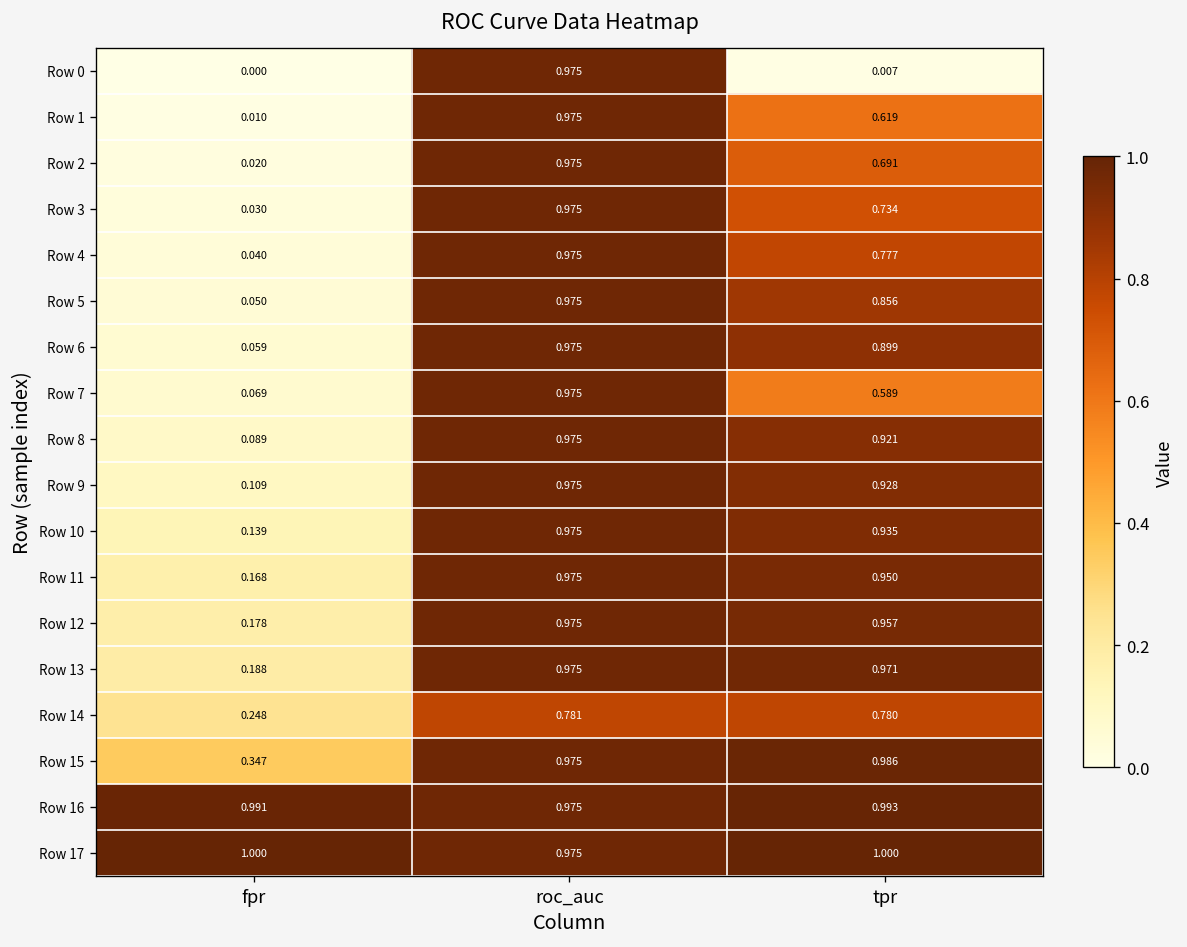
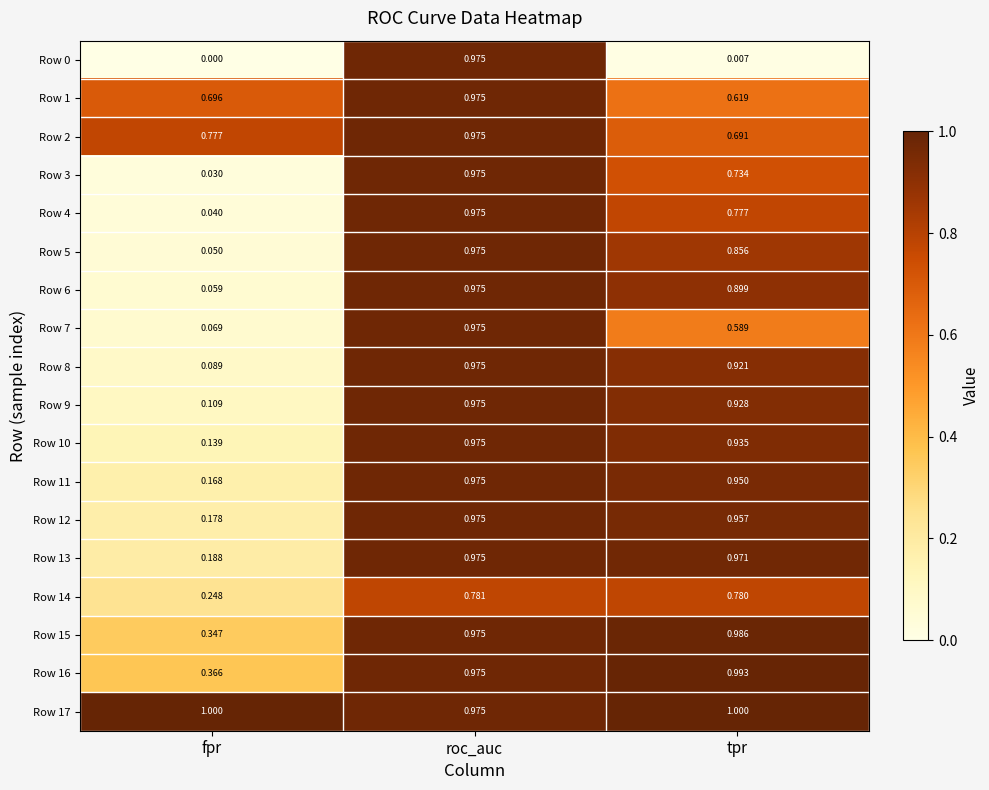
  {
    "Row 0": {
      "fpr": 0.000,
      "roc_auc": 0.975,
      "tpr": 0.007
    },
    "Row 1": {
-     "fpr": 0.010,
+     "fpr": 0.696,
      "roc_auc": 0.975,
      "tpr": 0.619
    },
    "Row 2": {
-     "fpr": 0.020,
+     "fpr": 0.777,
      "roc_auc": 0.975,
      "tpr": 0.691
    },
    "Row 3": {
      "fpr": 0.030,
      "roc_auc": 0.975,
      "tpr": 0.734
    },
    "Row 4": {
      "fpr": 0.040,
      "roc_auc": 0.975,
      "tpr": 0.777
    },
    "Row 5": {
      "fpr": 0.050,
      "roc_auc": 0.975,
      "tpr": 0.856
    },
    "Row 6": {
      "fpr": 0.059,
      "roc_auc": 0.975,
      "tpr": 0.899
    },
    "Row 7": {
      "fpr": 0.069,
      "roc_auc": 0.975,
      "tpr": 0.589
    },
    "Row 8": {
      "fpr": 0.089,
      "roc_auc": 0.975,
      "tpr": 0.921
    },
    "Row 9": {
      "fpr": 0.109,
      "roc_auc": 0.975,
      "tpr": 0.928
    },
    "Row 10": {
      "fpr": 0.139,
      "roc_auc": 0.975,
      "tpr": 0.935
    },
    "Row 11": {
      "fpr": 0.168,
      "roc_auc": 0.975,
      "tpr": 0.950
    },
    "Row 12": {
      "fpr": 0.178,
      "roc_auc": 0.975,
      "tpr": 0.957
    },
    "Row 13": {
      "fpr": 0.188,
      "roc_auc": 0.975,
      "tpr": 0.971
    },
    "Row 14": {
      "fpr": 0.248,
      "roc_auc": 0.781,
      "tpr": 0.780
    },
    "Row 15": {
      "fpr": 0.347,
      "roc_auc": 0.975,
      "tpr": 0.986
    },
    "Row 16": {
-     "fpr": 0.991,
+     "fpr": 0.366,
      "roc_auc": 0.975,
      "tpr": 0.993
    },
    "Row 17": {
      "fpr": 1.000,
      "roc_auc": 0.975,
      "tpr": 1.000
    }
  }
